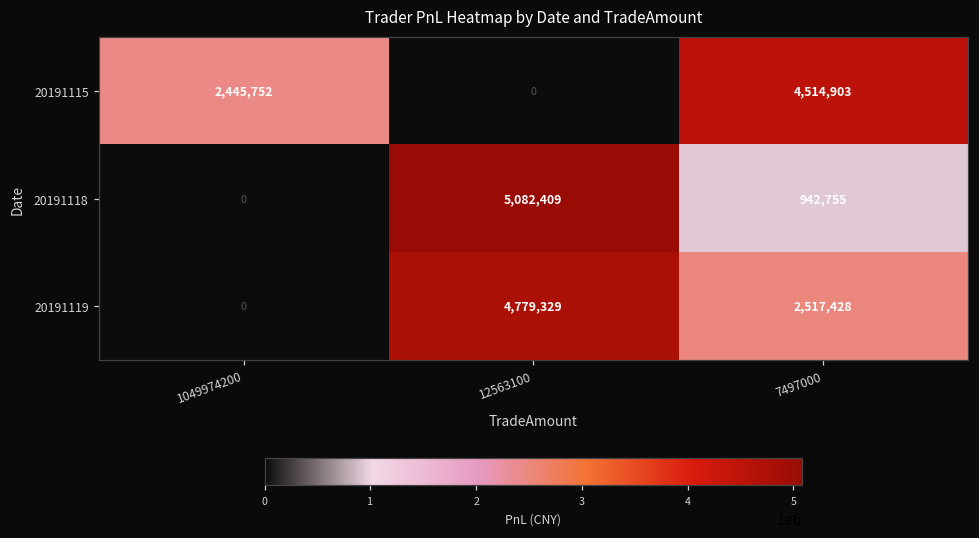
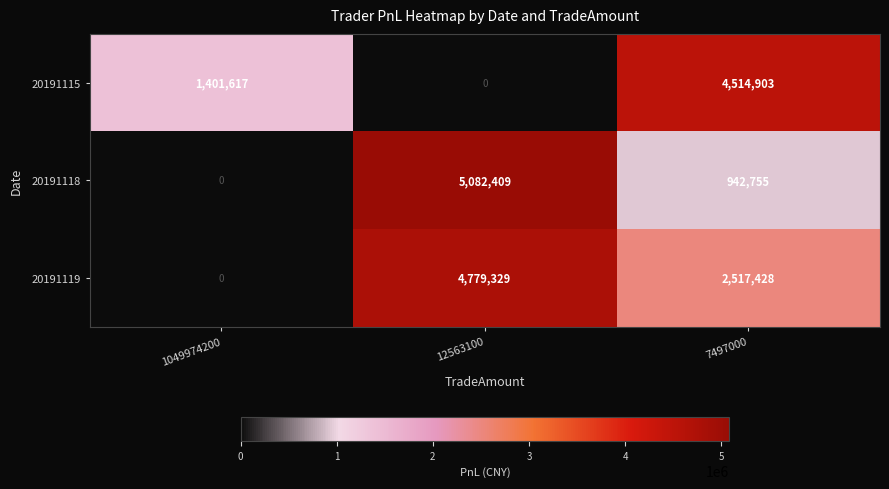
  {
    "20191115": {
-     "1049974200": "2,445,752",
+     "1049974200": "1,401,617",
      "12563100": "0",
      "7497000": "4,514,903"
    },
    "20191118": {
      "1049974200": "0",
      "12563100": "5,082,409",
      "7497000": "942,755"
    },
    "20191119": {
      "1049974200": "0",
      "12563100": "4,779,329",
      "7497000": "2,517,428"
    }
  }
